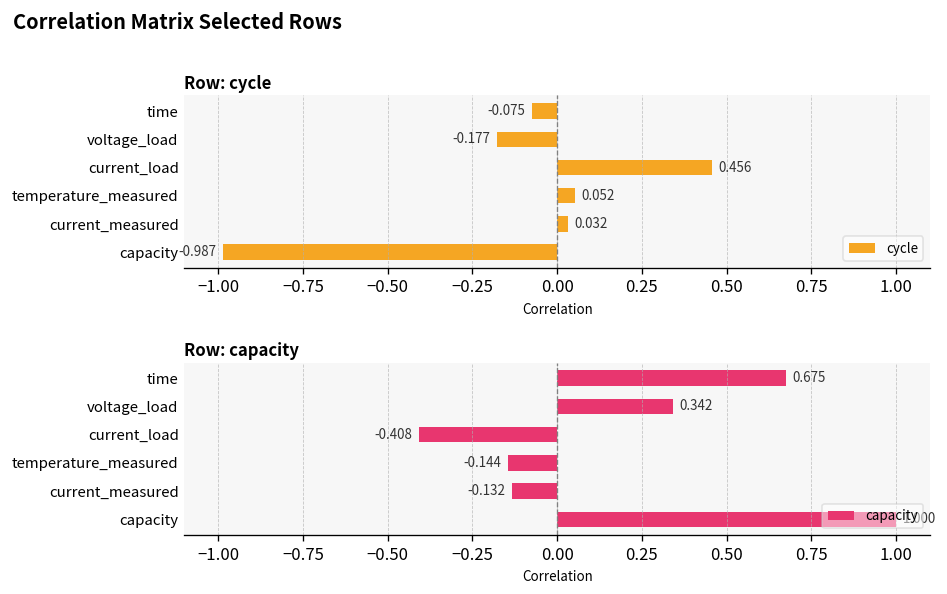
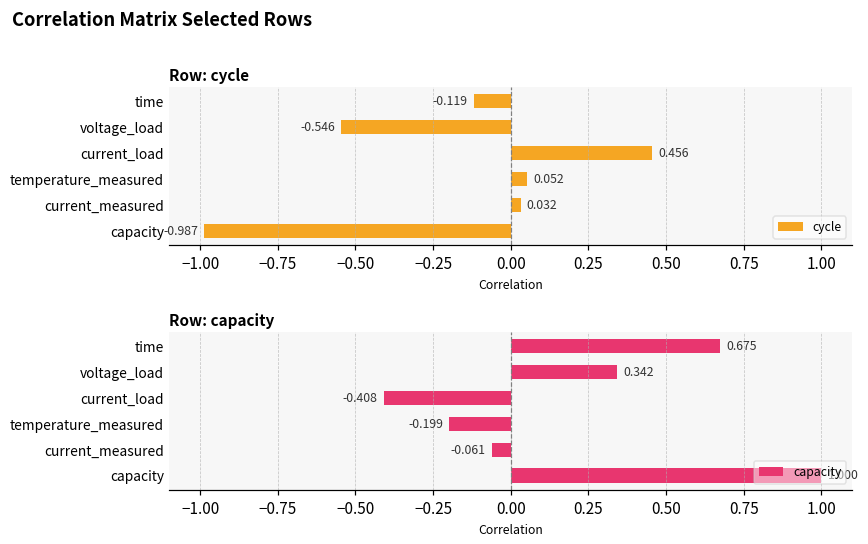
  {
    "Row: cycle": {
-     "time": -0.075,
-     "voltage_load": -0.177,
+     "time": -0.119,
+     "voltage_load": -0.546,
      "current_load": 0.456,
      "temperature_measured": 0.052,
      "current_measured": 0.032,
      "capacity": -0.987
    },
    "Row: capacity": {
      "time": 0.675,
      "voltage_load": 0.342,
      "current_load": -0.408,
-     "temperature_measured": -0.144,
-     "current_measured": -0.132
+     "temperature_measured": -0.199,
+     "current_measured": -0.061
    }
  }
